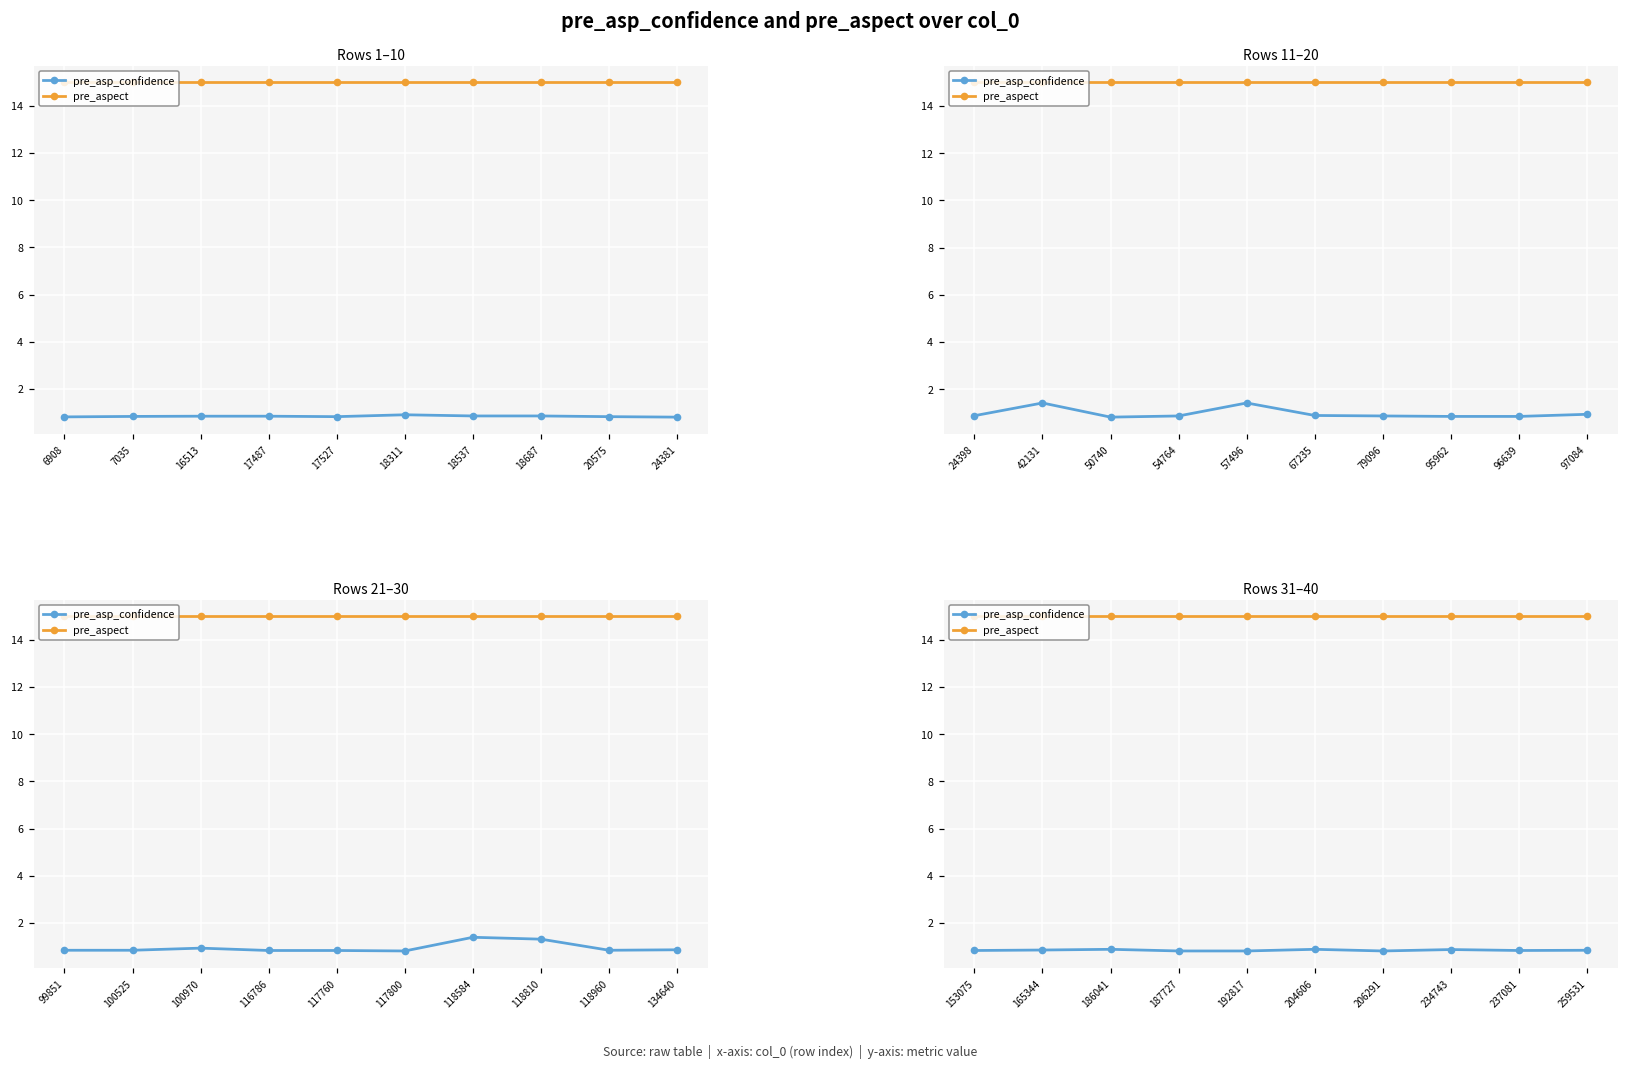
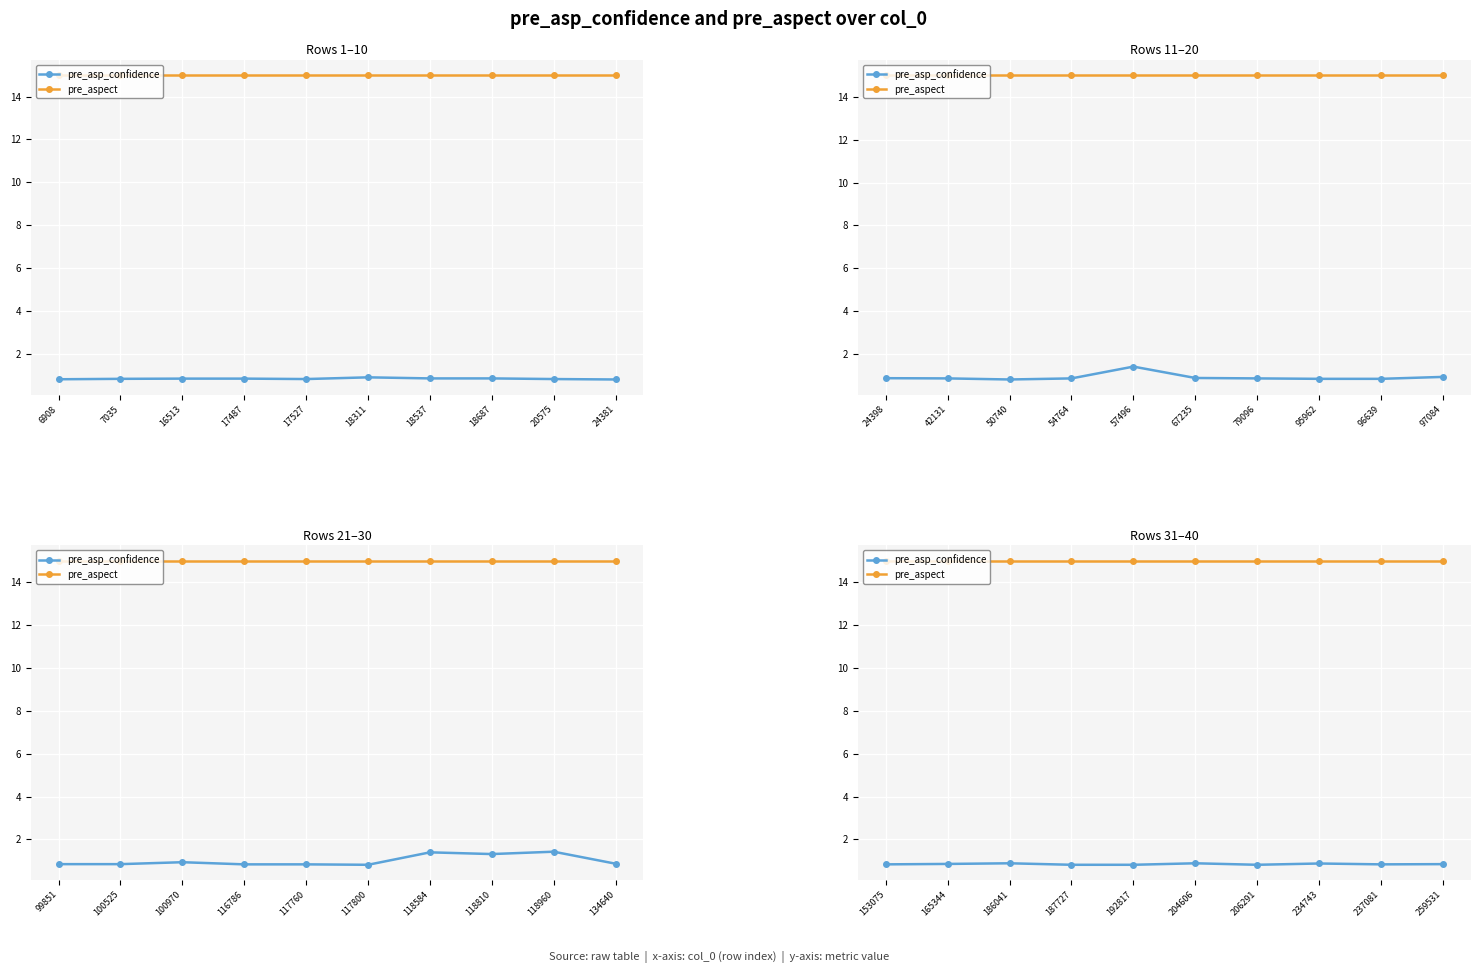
  {
    "Rows 1–10": {
      "pre_asp_confidence": {
        "6908": 0.8,
        "7035": 0.8,
        "16513": 0.8,
        "17487": 0.8,
        "17527": 0.8,
        "18311": 0.9,
        "18537": 0.9,
        "18687": 0.9,
        "20575": 0.8,
        "24381": 0.8
      },
      "pre_aspect": {
        "16513": 15.0,
        "17487": 15.0,
        "17527": 15.0,
        "18311": 15.0,
        "18537": 15.0,
        "18687": 15.0,
        "20575": 15.0,
        "24381": 15.0
      }
    },
    "Rows 11–20": {
      "pre_asp_confidence": {
        "24398": 0.9,
-       "42131": 1.4,
+       "42131": 0.9,
        "50740": 0.8,
        "54764": 0.9,
        "57496": 1.4,
        "67235": 0.9,
        "79096": 0.9,
        "95962": 0.9,
        "96639": 0.9,
        "97084": 0.9
      },
      "pre_aspect": {
        "50740": 15.0,
        "54764": 15.0,
        "57496": 15.0,
        "67235": 15.0,
        "79096": 15.0,
        "95962": 15.0,
        "96639": 15.0,
        "97084": 15.0
      }
    },
    "Rows 21–30": {
      "pre_asp_confidence": {
        "99851": 0.9,
        "100525": 0.9,
        "100970": 0.9,
        "116786": 0.8,
        "117760": 0.8,
        "117800": 0.8,
        "118584": 1.4,
        "118810": 1.3,
-       "118960": 0.9,
+       "118960": 1.4,
        "134640": 0.9
      },
      "pre_aspect": {
        "100970": 15.0,
        "116786": 15.0,
        "117760": 15.0,
        "117800": 15.0,
        "118584": 15.0,
        "118810": 15.0,
        "118960": 15.0,
        "134640": 15.0
      }
    },
    "Rows 31–40": {
      "pre_asp_confidence": {
        "153075": 0.8,
        "165344": 0.9,
        "186041": 0.9,
        "187727": 0.8,
        "192817": 0.8,
        "204606": 0.9,
        "206291": 0.8,
        "234743": 0.9,
        "237081": 0.8,
        "259531": 0.9
      },
      "pre_aspect": {
        "186041": 15.0,
        "187727": 15.0,
        "192817": 15.0,
        "204606": 15.0,
        "206291": 15.0,
        "234743": 15.0,
        "237081": 15.0,
        "259531": 15.0
      }
    }
  }
